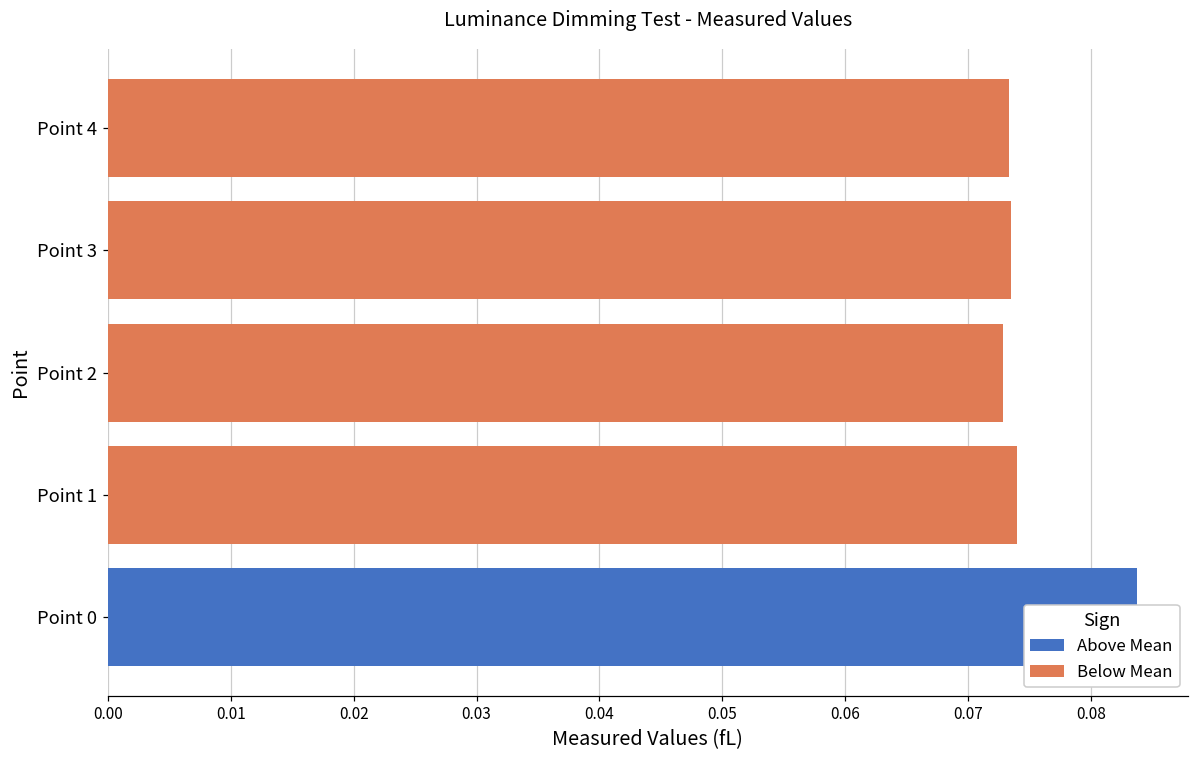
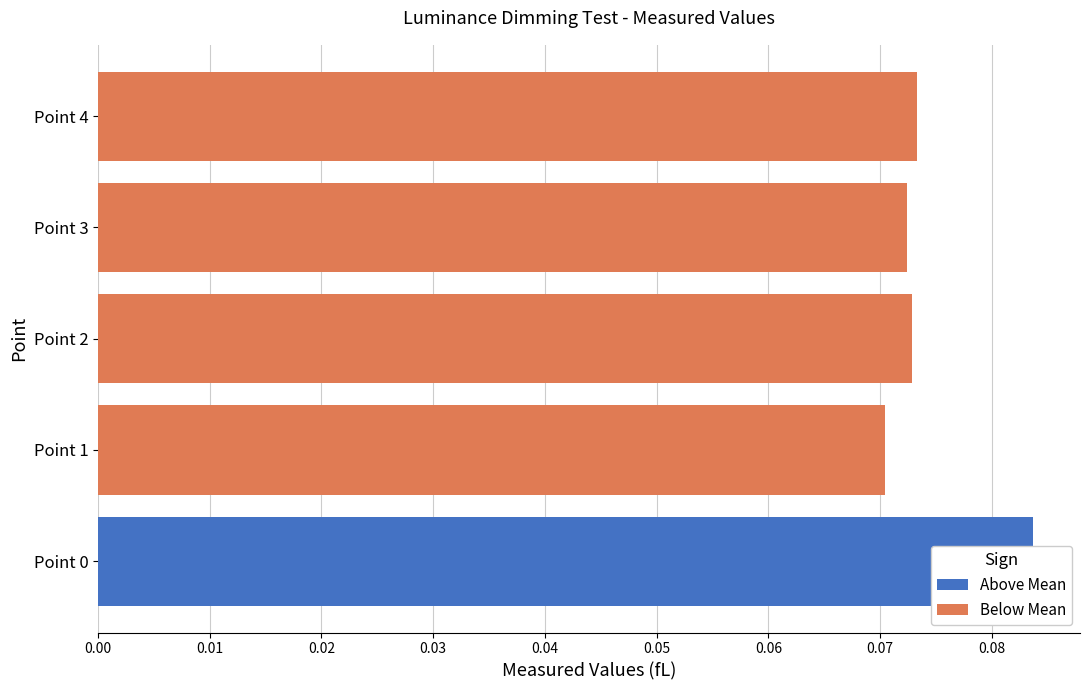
  {
    "Below Mean": {
      "Point 4": 0.0733,
-     "Point 3": 0.0735,
+     "Point 3": 0.0724,
      "Point 2": 0.0728,
-     "Point 1": 0.0740
+     "Point 1": 0.0704
    }
  }
